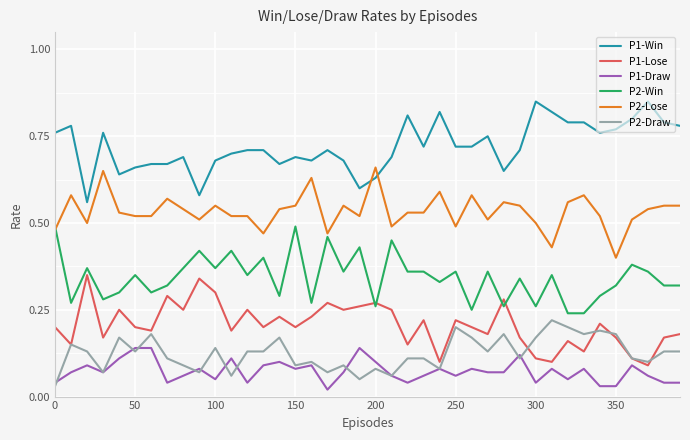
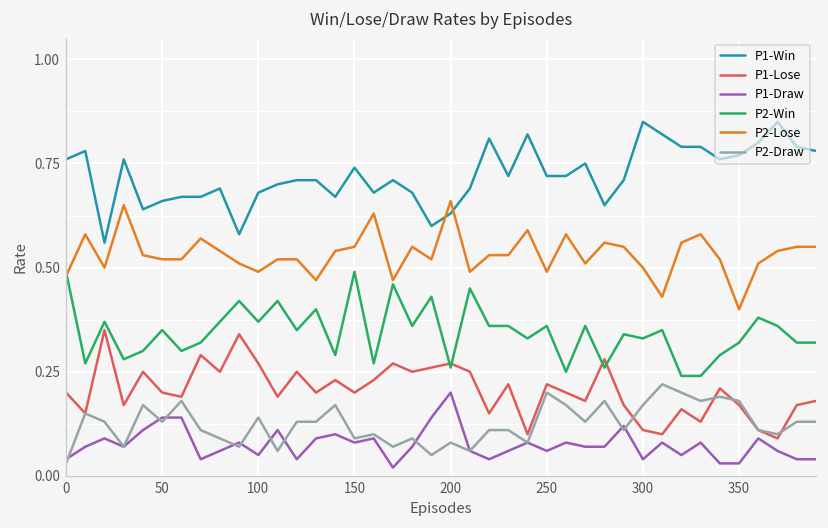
  {
    "P1-Win": {
      "0": 0.76,
      "50": 0.66,
      "100": 0.68,
-     "150": 0.69,
+     "150": 0.74,
      "200": 0.63,
      "250": 0.72,
      "300": 0.85
    },
    "P1-Lose": {
      "0": 0.20,
      "50": 0.20,
-     "100": 0.30,
+     "100": 0.27,
      "150": 0.20,
      "200": 0.27,
      "250": 0.22,
      "300": 0.11,
      "350": 0.17
    },
    "P1-Draw": {
      "0": 0.04,
      "50": 0.14,
      "100": 0.05,
      "150": 0.08,
-     "200": 0.1,
+     "200": 0.2,
      "250": 0.06,
      "300": 0.04,
      "350": 0.03
    },
    "P2-Win": {
      "0": 0.49,
      "50": 0.35,
      "100": 0.37,
      "150": 0.49,
      "200": 0.26,
      "250": 0.36,
-     "300": 0.26,
+     "300": 0.33,
      "350": 0.32
    },
    "P2-Lose": {
      "0": 0.48,
      "50": 0.52,
-     "100": 0.55,
+     "100": 0.49,
      "150": 0.55,
      "200": 0.66,
      "250": 0.49,
      "300": 0.50,
      "350": 0.40
    },
    "P2-Draw": {
      "0": 0.03,
      "50": 0.13,
      "100": 0.14,
      "150": 0.09,
      "200": 0.08,
      "250": 0.20,
      "300": 0.17,
      "350": 0.18
    }
  }
